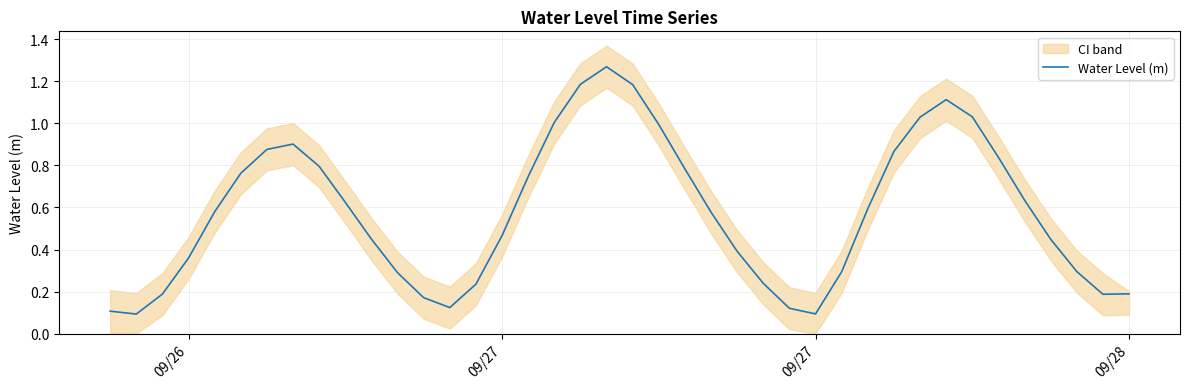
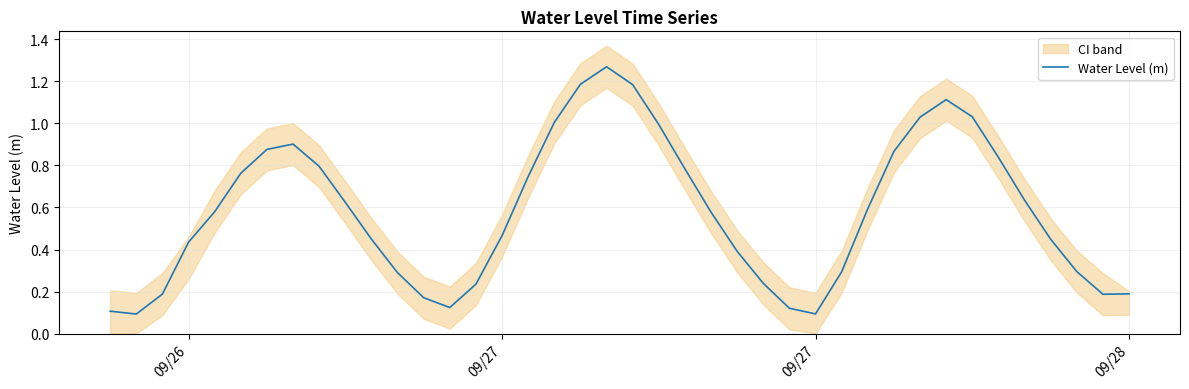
  {
    "Water Level (m)": {
-     "09/26": 0.36,
+     "09/26": 0.43,
      "09/28": 0.19
    }
  }
